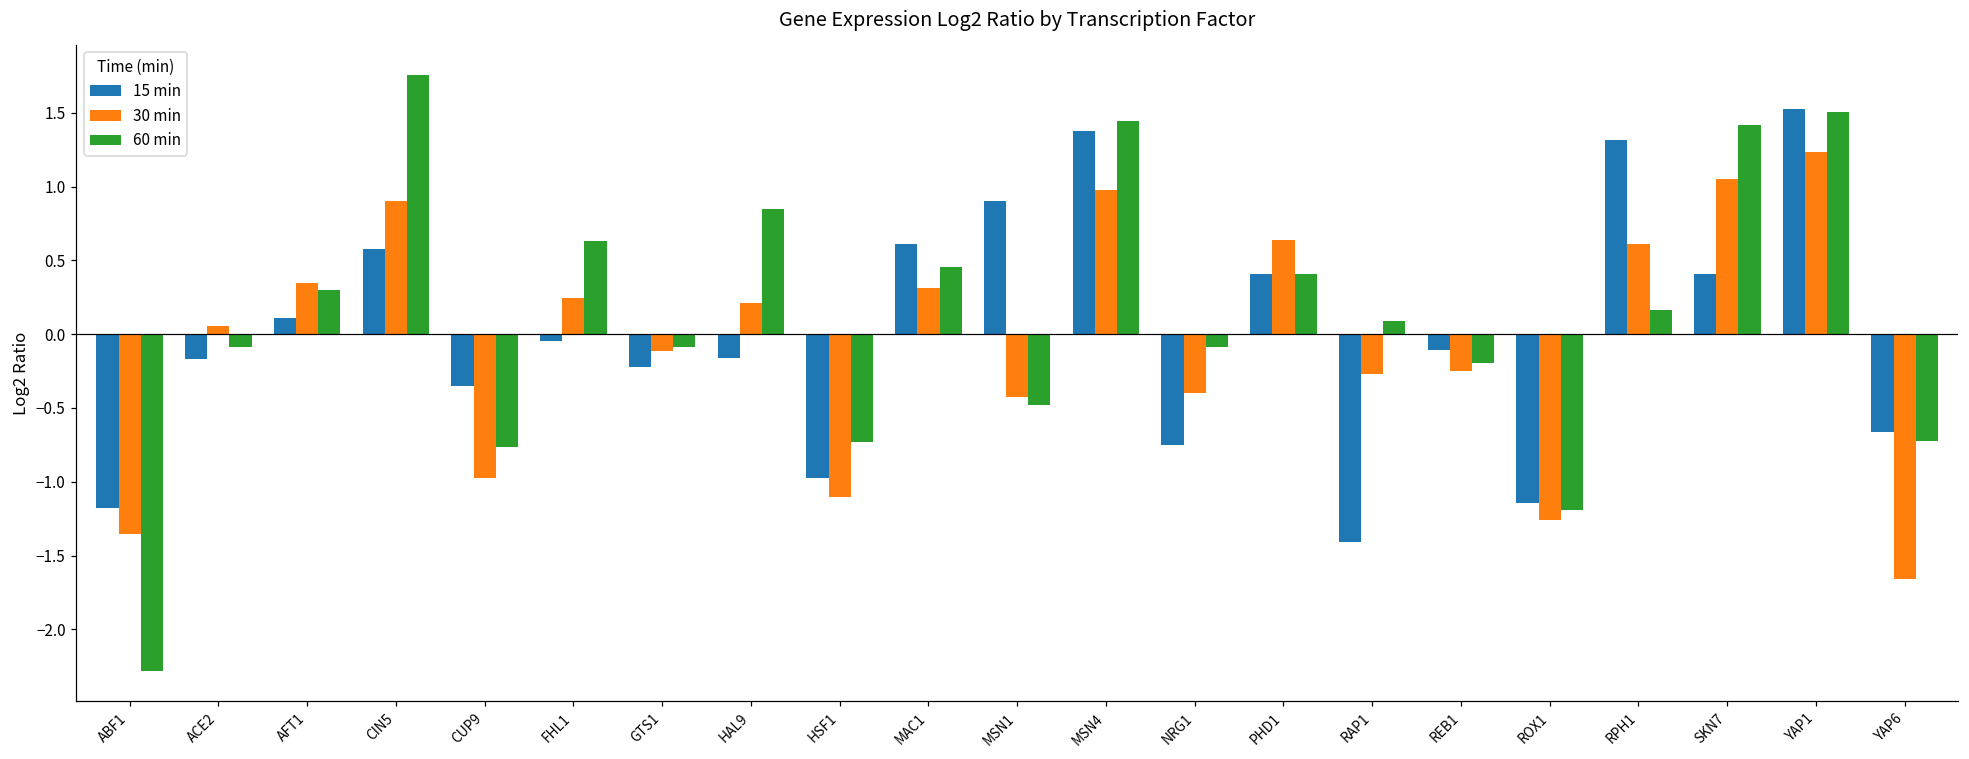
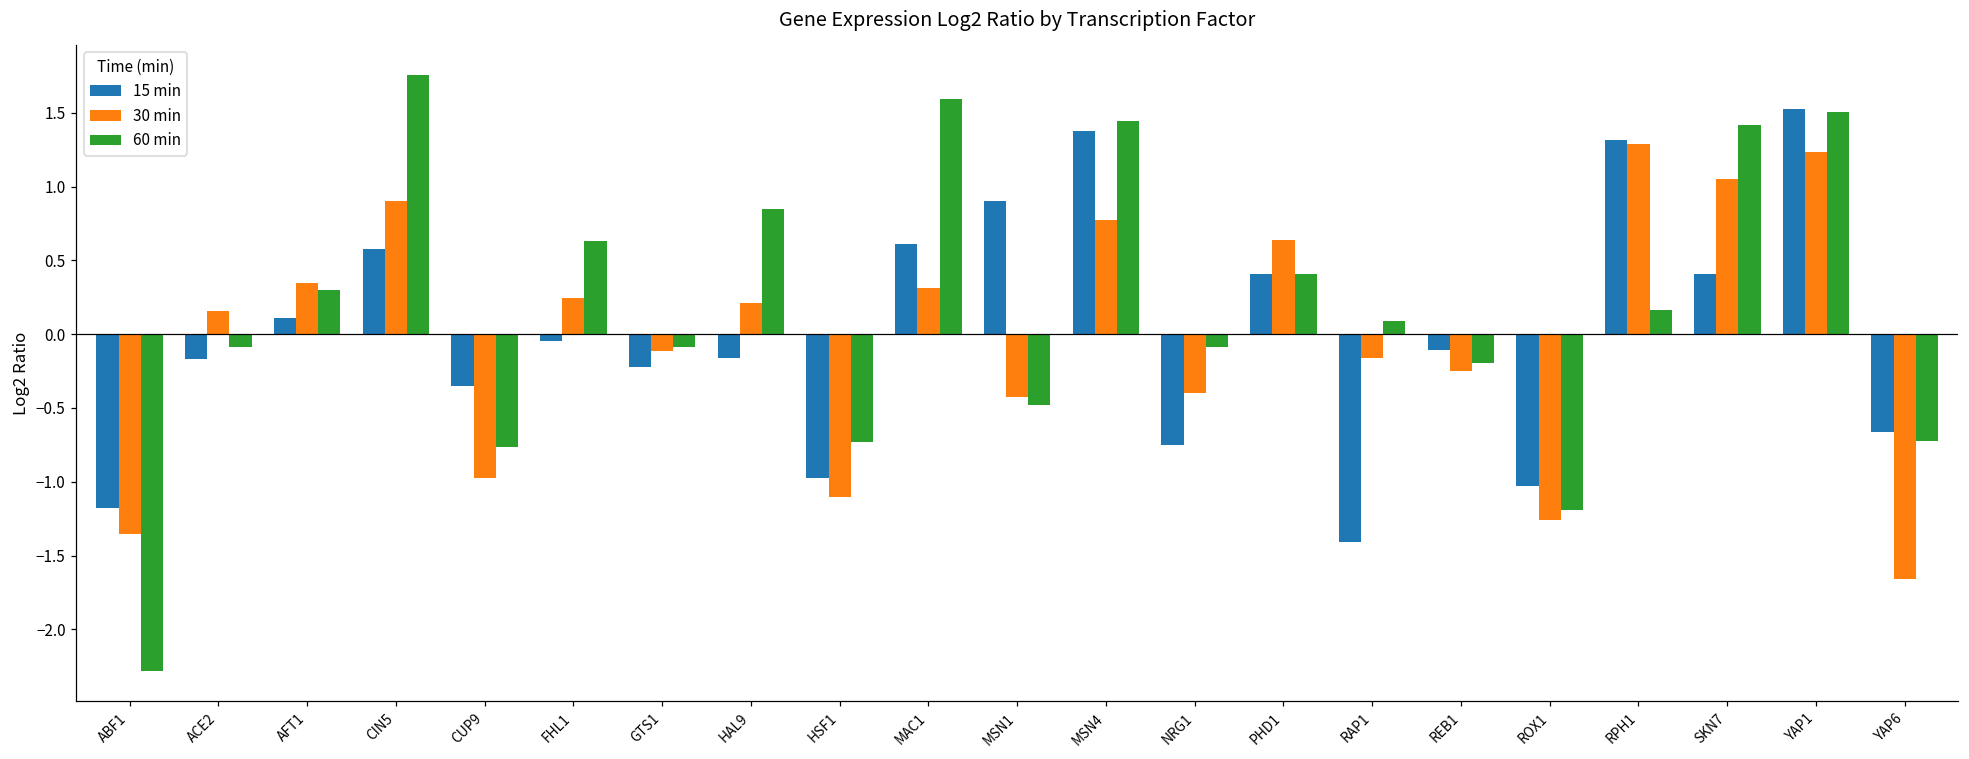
  {
    "15 min": {
      "ABF1": -1.18,
      "ACE2": -0.17,
      "AFT1": 0.11,
      "CIN5": 0.57,
      "CUP9": -0.35,
      "FHL1": -0.04,
      "GTS1": -0.22,
      "HAL9": -0.16,
      "HSF1": -0.98,
      "MAC1": 0.61,
      "MSN1": 0.91,
      "MSN4": 1.38,
      "NRG1": -0.75,
      "PHD1": 0.40,
      "RAP1": -1.41,
      "REB1": -0.11,
-     "ROX1": -1.14,
+     "ROX1": -1.03,
      "RPH1": 1.32,
      "SKN7": 0.41,
      "YAP1": 1.53,
      "YAP6": -0.66
    },
    "30 min": {
      "ABF1": -1.36,
-     "ACE2": 0.05,
+     "ACE2": 0.16,
      "AFT1": 0.35,
      "CIN5": 0.90,
      "CUP9": -0.98,
      "FHL1": 0.24,
      "GTS1": -0.12,
      "HAL9": 0.21,
      "HSF1": -1.10,
      "MAC1": 0.31,
      "MSN1": -0.43,
-     "MSN4": 0.98,
+     "MSN4": 0.78,
      "NRG1": -0.40,
      "PHD1": 0.64,
-     "RAP1": -0.27,
+     "RAP1": -0.16,
      "REB1": -0.25,
      "ROX1": -1.26,
-     "RPH1": 0.61,
+     "RPH1": 1.29,
      "SKN7": 1.05,
      "YAP1": 1.23,
      "YAP6": -1.66
    },
    "60 min": {
      "ABF1": -2.28,
      "ACE2": -0.08,
      "AFT1": 0.30,
      "CIN5": 1.76,
      "CUP9": -0.76,
      "FHL1": 0.63,
      "GTS1": -0.09,
      "HAL9": 0.85,
      "HSF1": -0.73,
-     "MAC1": 0.45,
+     "MAC1": 1.59,
      "MSN1": -0.48,
      "MSN4": 1.44,
      "NRG1": -0.09,
      "PHD1": 0.41,
      "RAP1": 0.09,
      "REB1": -0.20,
      "ROX1": -1.19,
      "RPH1": 0.16,
      "SKN7": 1.42,
      "YAP1": 1.51,
      "YAP6": -0.72
    }
  }
